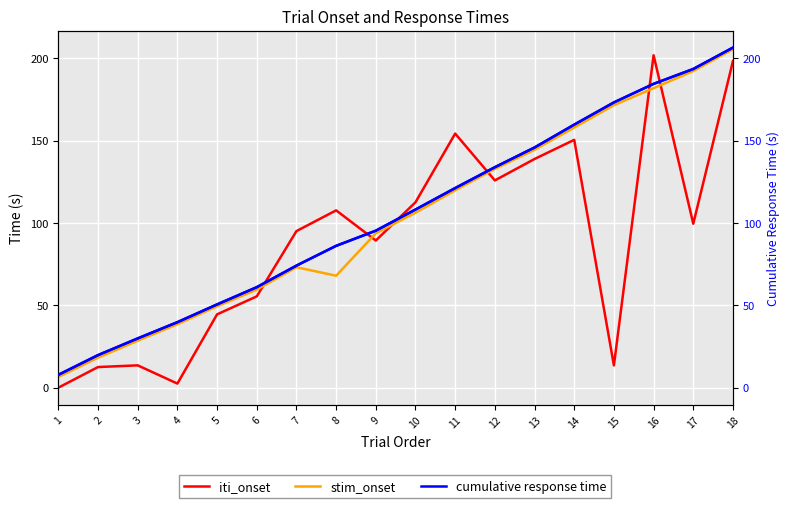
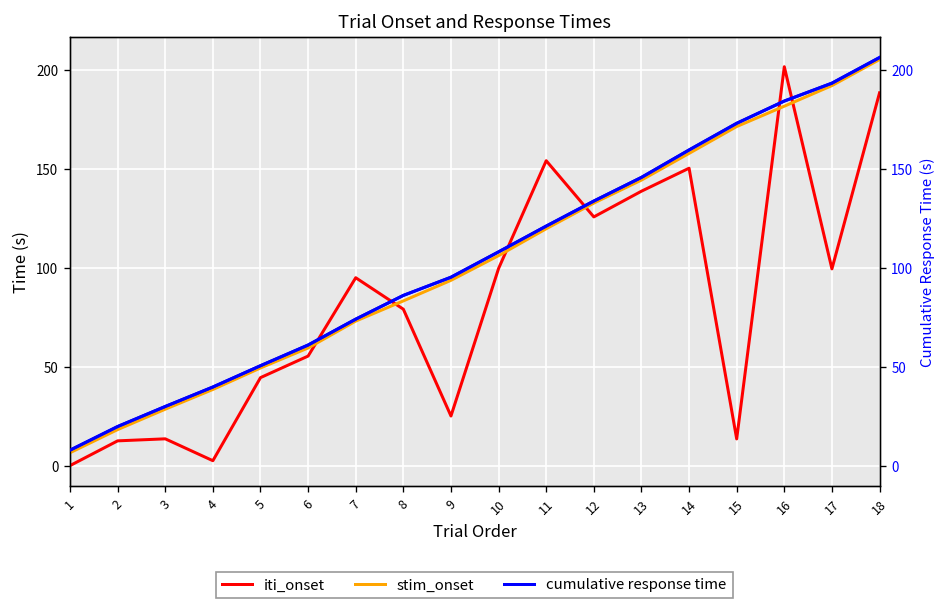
  {
    "iti_onset": {
      "1": 0,
      "2": 13,
      "3": 14,
      "4": 2,
      "5": 45,
      "6": 55,
      "7": 95,
-     "8": 108,
-     "9": 89,
-     "10": 113,
+     "8": 79,
+     "9": 25,
+     "10": 100,
      "11": 154,
      "12": 126,
      "13": 139,
      "14": 150,
      "15": 14,
      "16": 202,
      "17": 100,
-     "18": 198
+     "18": 189
    },
    "stim_onset": {
-     "8": 68,
+     "8": 83,
      "9": 94,
      "10": 106,
      "14": 158,
      "15": 172,
      "16": 182
    },
    "cumulative response time": {
      "1": 8,
      "2": 20,
      "3": 30,
      "4": 40,
      "5": 51,
      "6": 61,
      "7": 74,
      "8": 86,
      "9": 95,
      "10": 108,
      "11": 121,
      "12": 134,
      "13": 146,
      "14": 160,
      "15": 173,
      "16": 184,
      "17": 193,
      "18": 206
    }
  }
